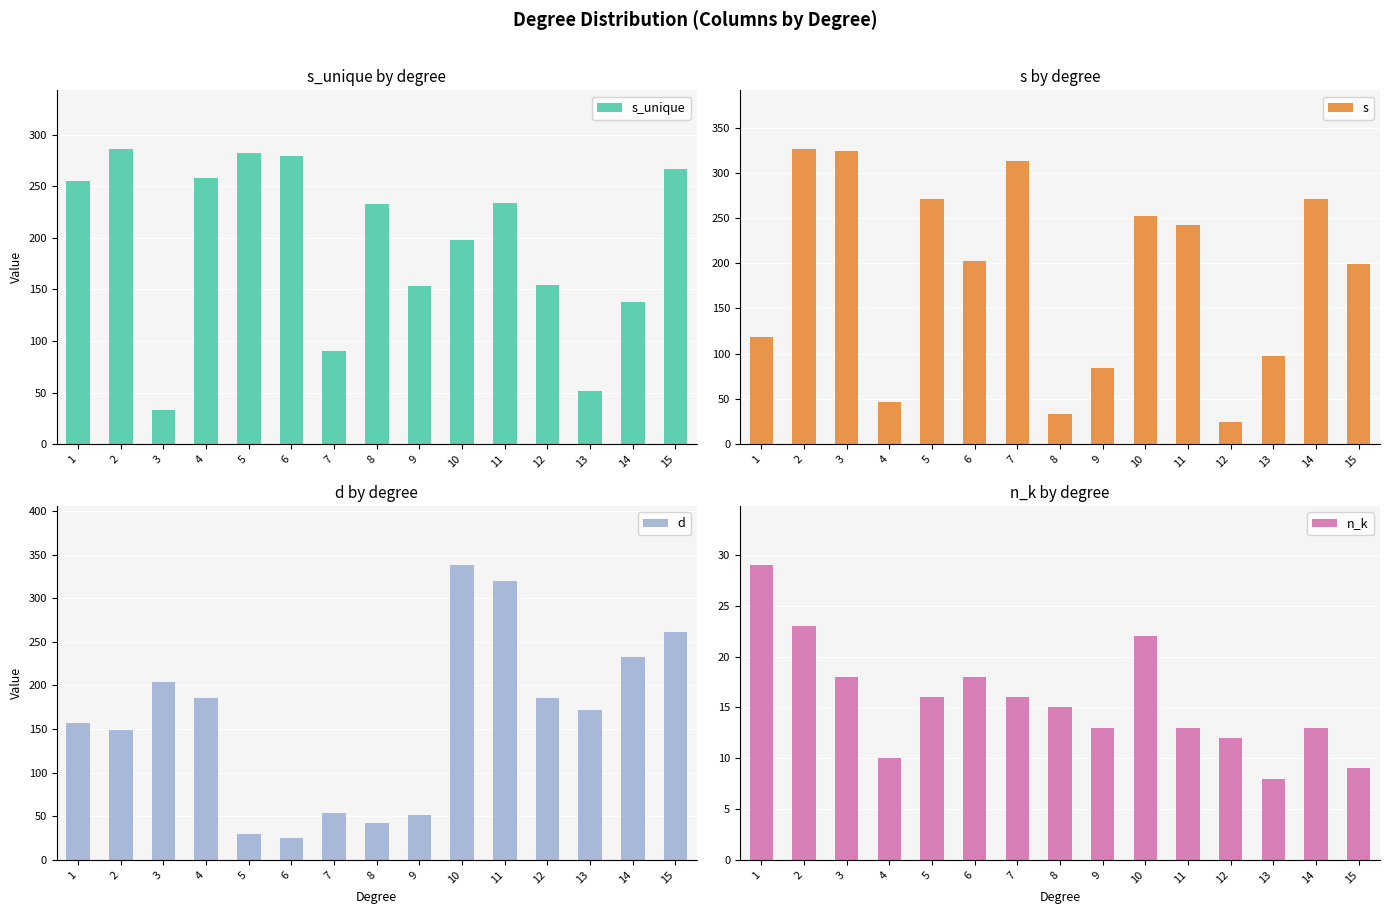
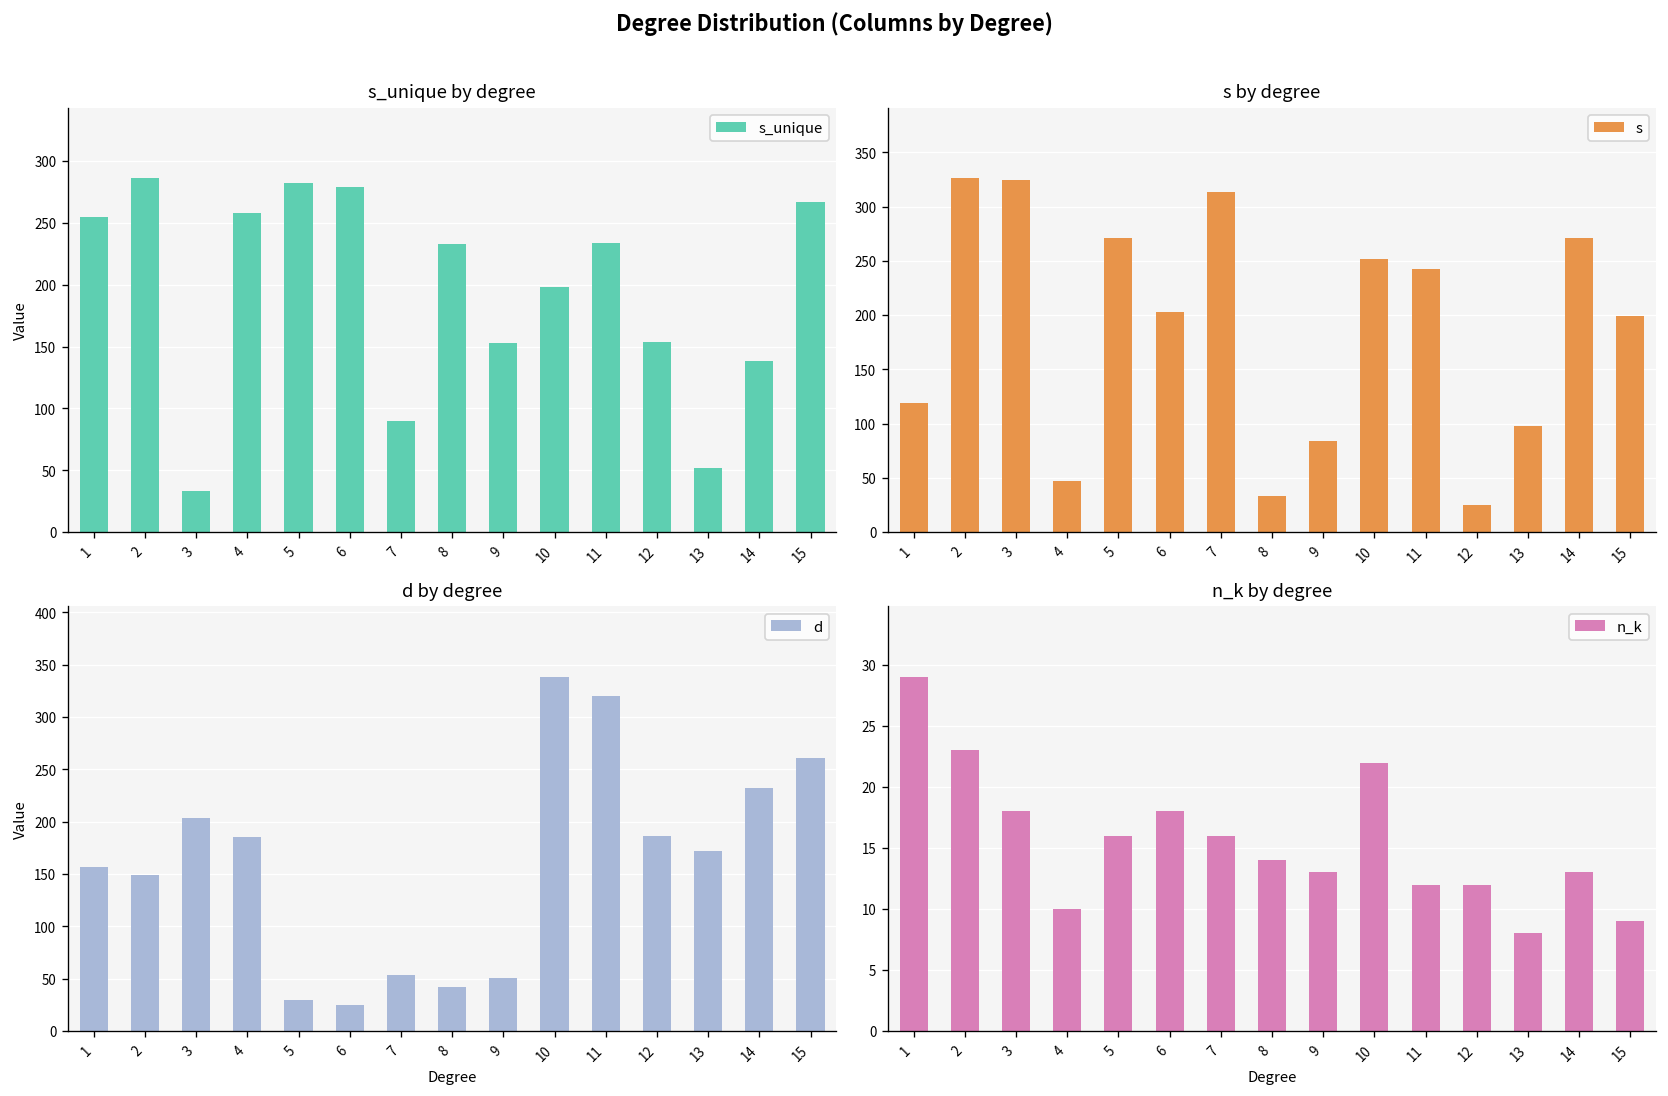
  {
    "s_unique by degree": {
      "1": 255,
      "2": 286,
      "3": 33,
      "4": 258,
      "5": 282,
      "6": 279,
      "7": 90,
      "8": 233,
      "9": 153,
      "10": 198,
      "11": 234,
      "12": 154,
      "13": 52,
      "14": 138,
      "15": 267
    },
    "s by degree": {
      "1": 120,
      "2": 330,
      "3": 320,
      "4": 50,
      "5": 270,
      "6": 200,
      "7": 310,
      "8": 30,
      "9": 80,
      "10": 250,
      "11": 240,
      "12": 30,
      "13": 100,
      "14": 270,
      "15": 200
    },
    "d by degree": {
      "1": 160,
      "2": 150,
      "3": 200,
      "4": 190,
      "5": 30,
      "6": 30,
      "7": 50,
      "8": 40,
      "9": 50,
      "10": 340,
      "11": 320,
      "12": 190,
      "13": 170,
      "14": 230,
      "15": 260
    },
    "n_k by degree": {
      "1": 29,
      "2": 23,
      "3": 18,
      "4": 10,
      "5": 16,
      "6": 18,
      "7": 16,
-     "8": 15,
+     "8": 14,
      "9": 13,
      "10": 22,
-     "11": 13,
+     "11": 12,
      "12": 12,
      "13": 8,
      "14": 13,
      "15": 9
    }
  }
